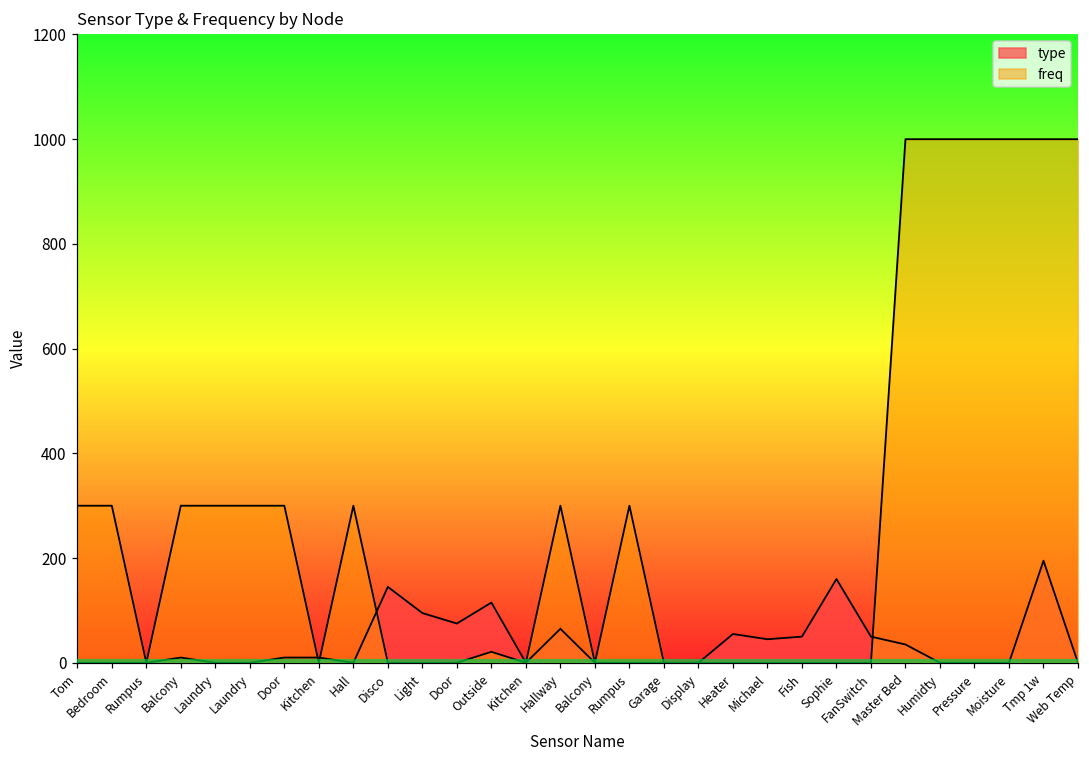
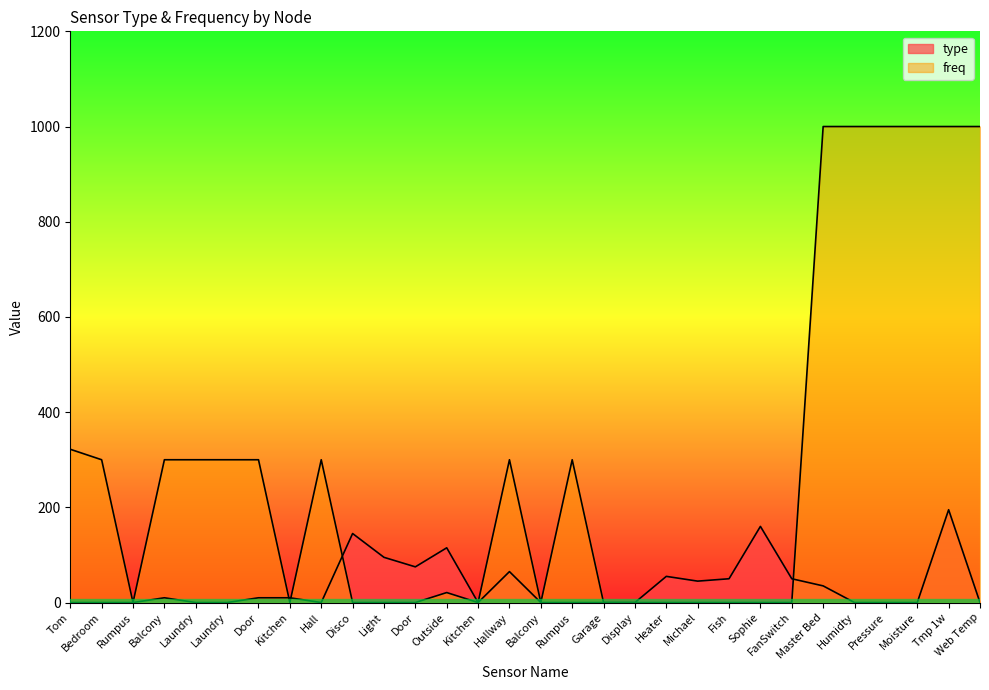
  {
    "type": {
      "Tom": 0,
      "Bedroom": 0,
      "Hall": 0,
      "Disco": 150,
      "Light": 100,
      "Outside": 120,
      "Hallway": 70,
      "Heater": 60,
      "Michael": 50,
      "Fish": 50,
      "Sophie": 160,
      "FanSwitch": 50,
      "Master Bed": 40,
      "Humidty": 0,
      "Pressure": 0,
      "Moisture": 0,
      "Tmp 1w": 200,
      "Web Temp": 0
    },
    "freq": {
-     "Tom": 300,
+     "Tom": 320,
      "Bedroom": 300,
      "Hall": 300,
      "Disco": 0,
      "Light": 0,
      "Outside": 20,
      "Hallway": 300,
      "Heater": 0,
      "Michael": 0,
      "Fish": 0,
      "Sophie": 0,
      "FanSwitch": 0,
      "Master Bed": 1000,
      "Humidty": 1000,
      "Pressure": 1000,
      "Moisture": 1000,
      "Tmp 1w": 1000,
      "Web Temp": 1000
    }
  }
